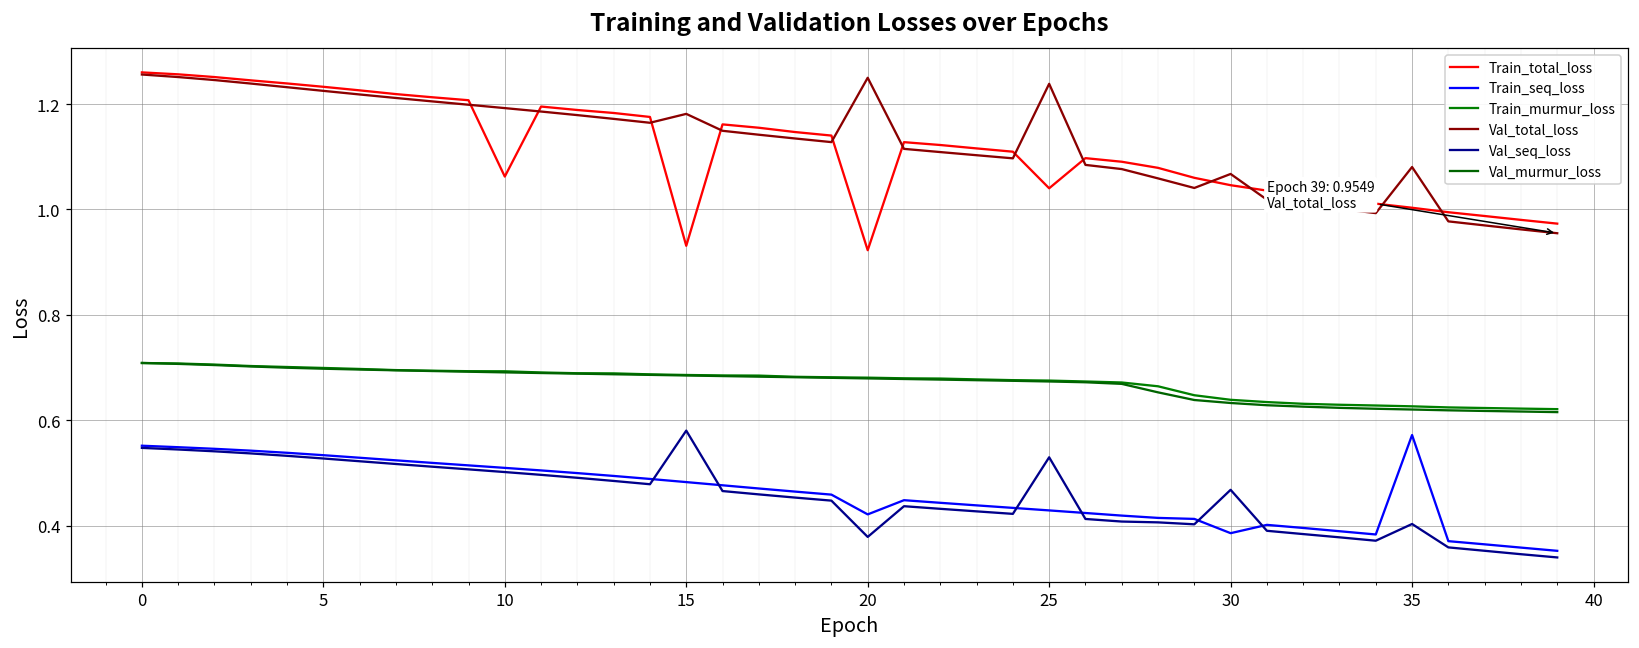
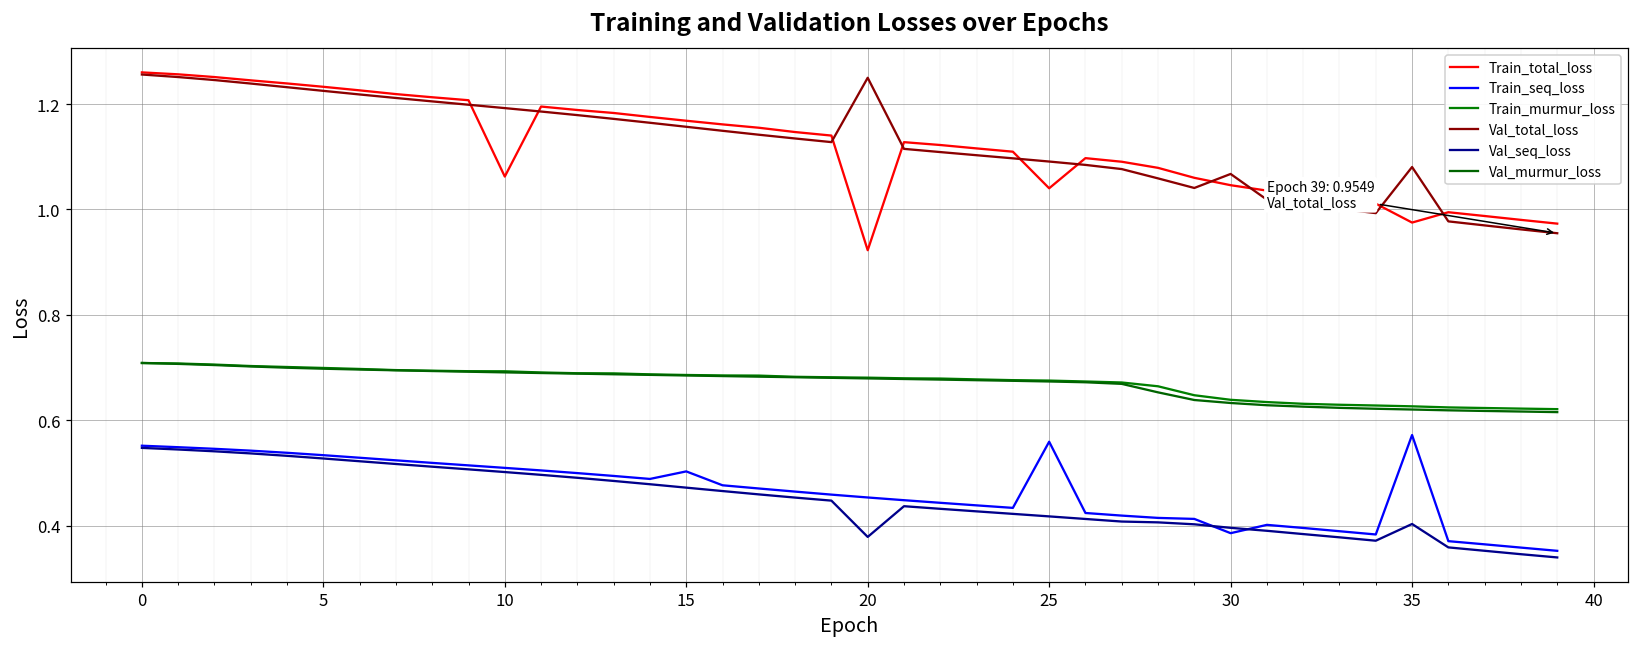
  {
    "Train_total_loss": {
      "5": 1.23,
      "10": 1.06,
-     "15": 0.93,
+     "15": 1.17,
      "20": 0.92,
      "25": 1.04,
      "30": 1.05,
-     "35": 1.00
+     "35": 0.98
    },
    "Train_seq_loss": {
      "5": 0.53,
      "10": 0.51,
-     "15": 0.48,
-     "20": 0.42,
-     "25": 0.43,
+     "15": 0.50,
+     "20": 0.45,
+     "25": 0.56,
      "30": 0.39,
      "35": 0.57
    },
    "Val_total_loss": {
      "5": 1.23,
      "10": 1.19,
-     "15": 1.18,
+     "15": 1.16,
      "20": 1.25,
-     "25": 1.24,
+     "25": 1.09,
      "30": 1.07,
      "35": 1.08
    },
    "Val_seq_loss": {
      "5": 0.53,
      "10": 0.50,
-     "15": 0.58,
+     "15": 0.47,
      "20": 0.38,
-     "25": 0.53,
-     "30": 0.47,
+     "25": 0.42,
+     "30": 0.40,
      "35": 0.40
    }
  }
